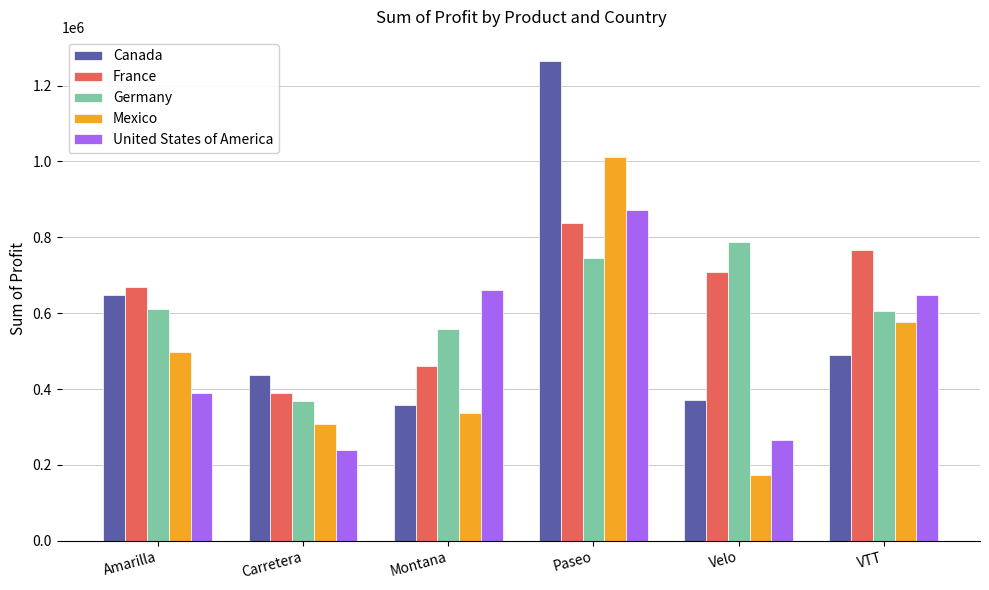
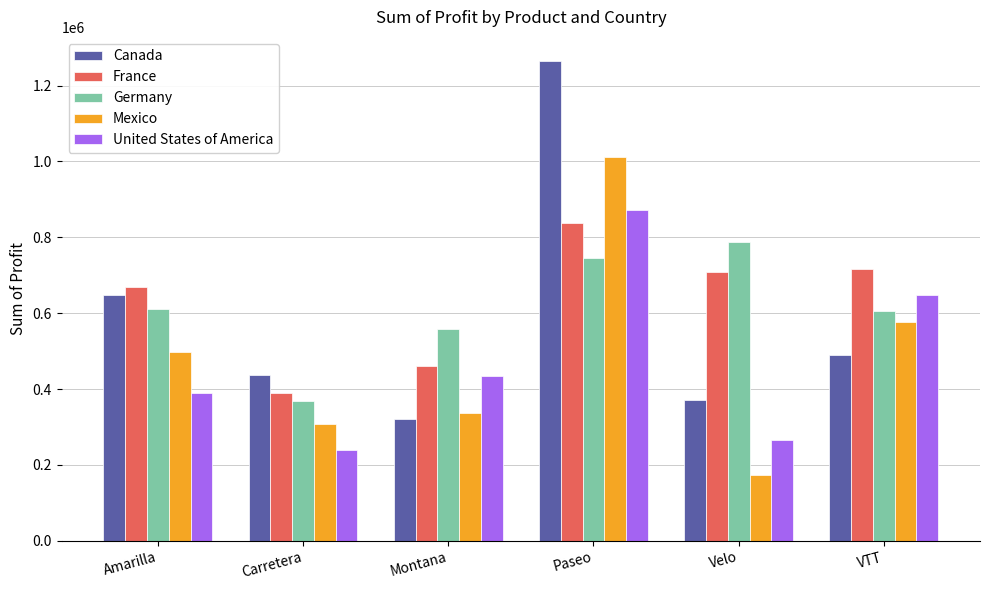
  {
    "Canada": {
      "Amarilla": 650000,
      "Carretera": 440000,
-     "Montana": 360000,
+     "Montana": 320000,
      "Paseo": 1270000,
      "Velo": 370000,
      "VTT": 490000
    },
    "France": {
      "Amarilla": 670000,
      "Carretera": 390000,
      "Montana": 460000,
      "Paseo": 840000,
      "Velo": 710000,
-     "VTT": 770000
+     "VTT": 720000
    },
    "Germany": {
      "Amarilla": 610000,
      "Carretera": 370000,
      "Montana": 560000,
      "Paseo": 740000,
      "Velo": 790000,
      "VTT": 610000
    },
    "Mexico": {
      "Amarilla": 500000,
      "Carretera": 310000,
      "Montana": 340000,
      "Paseo": 1010000,
      "Velo": 170000,
      "VTT": 580000
    },
    "United States of America": {
      "Amarilla": 390000,
      "Carretera": 240000,
-     "Montana": 660000,
+     "Montana": 430000,
      "Paseo": 870000,
      "Velo": 270000,
      "VTT": 650000
    }
  }
